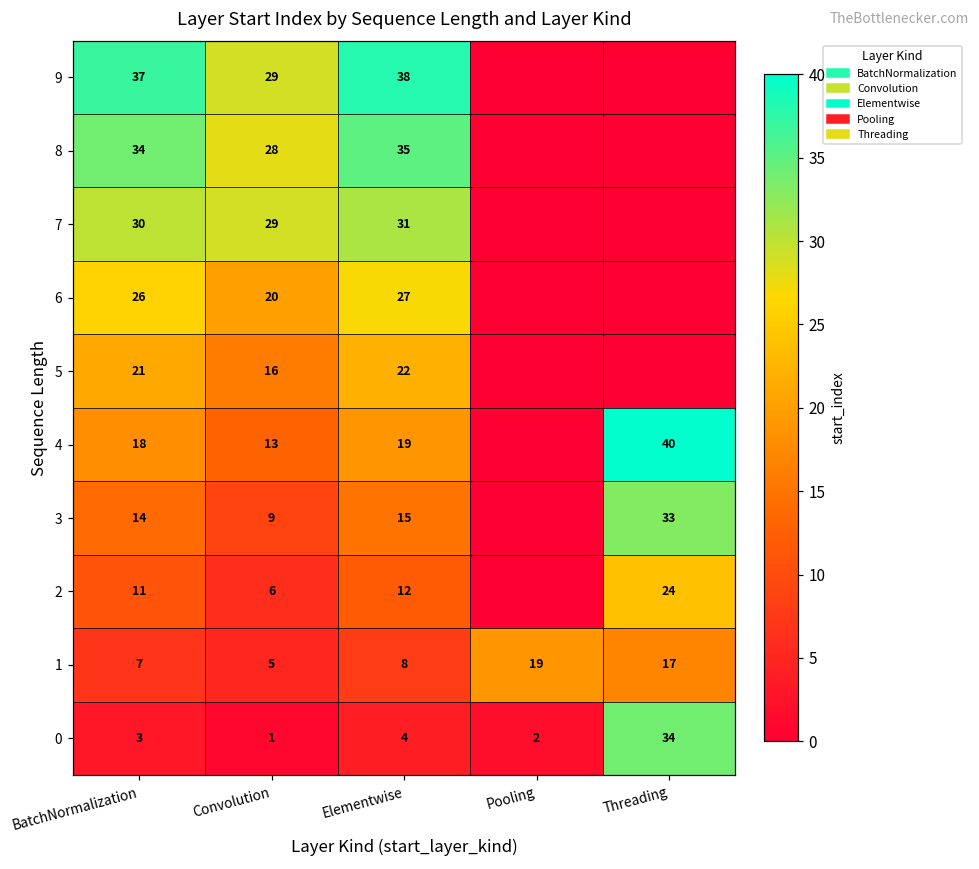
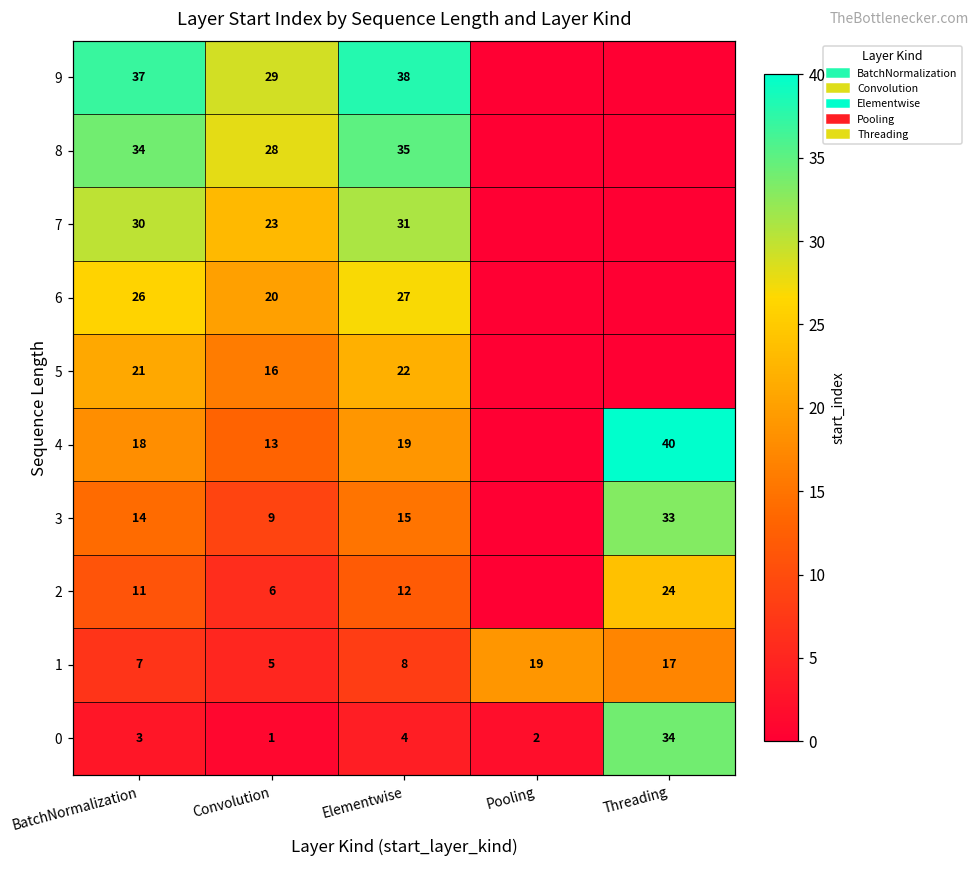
  {
    "9": {
      "BatchNormalization": 37,
      "Convolution": 29,
      "Elementwise": 38
    },
    "8": {
      "BatchNormalization": 34,
      "Convolution": 28,
      "Elementwise": 35
    },
    "7": {
      "BatchNormalization": 30,
-     "Convolution": 29,
+     "Convolution": 23,
      "Elementwise": 31
    },
    "6": {
      "BatchNormalization": 26,
      "Convolution": 20,
      "Elementwise": 27
    },
    "5": {
      "BatchNormalization": 21,
      "Convolution": 16,
      "Elementwise": 22
    },
    "4": {
      "BatchNormalization": 18,
      "Convolution": 13,
      "Elementwise": 19,
      "Threading": 40
    },
    "3": {
      "BatchNormalization": 14,
      "Convolution": 9,
      "Elementwise": 15,
      "Threading": 33
    },
    "2": {
      "BatchNormalization": 11,
      "Convolution": 6,
      "Elementwise": 12,
      "Threading": 24
    },
    "1": {
      "BatchNormalization": 7,
      "Convolution": 5,
      "Elementwise": 8,
      "Pooling": 19,
      "Threading": 17
    },
    "0": {
      "BatchNormalization": 3,
      "Convolution": 1,
      "Elementwise": 4,
      "Pooling": 2,
      "Threading": 34
    }
  }
